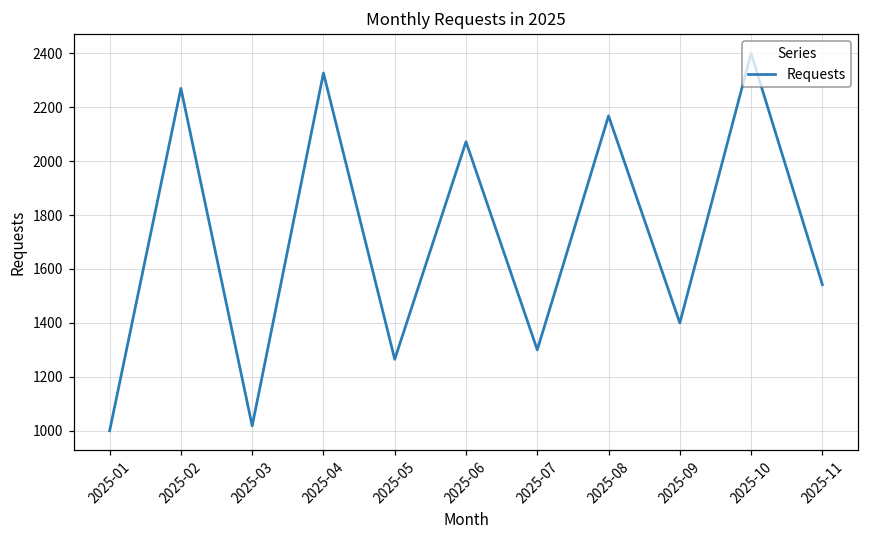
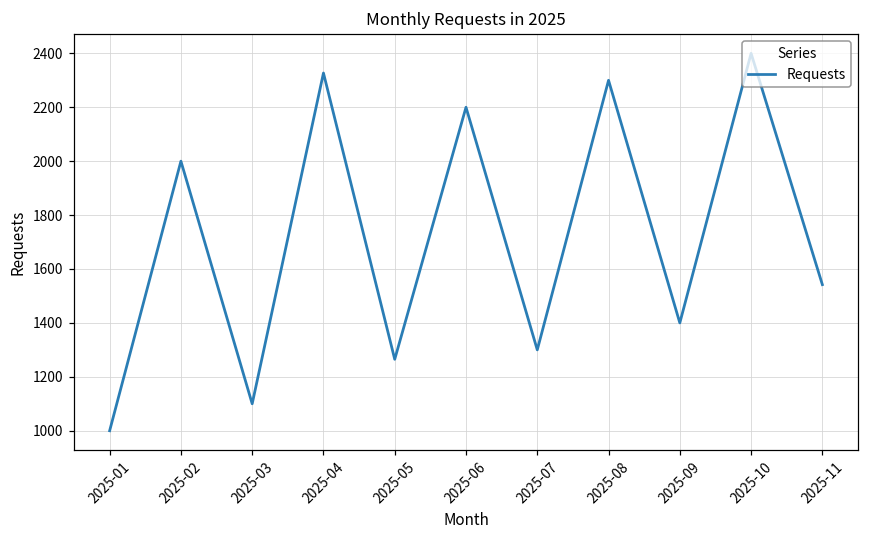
  {
    "2025-01": 1000,
-   "2025-02": 2270,
-   "2025-03": 1020,
+   "2025-02": 2000,
+   "2025-03": 1100,
    "2025-04": 2330,
    "2025-05": 1270,
-   "2025-06": 2070,
+   "2025-06": 2200,
    "2025-07": 1300,
-   "2025-08": 2170,
+   "2025-08": 2300,
    "2025-09": 1400,
    "2025-11": 1540
  }
